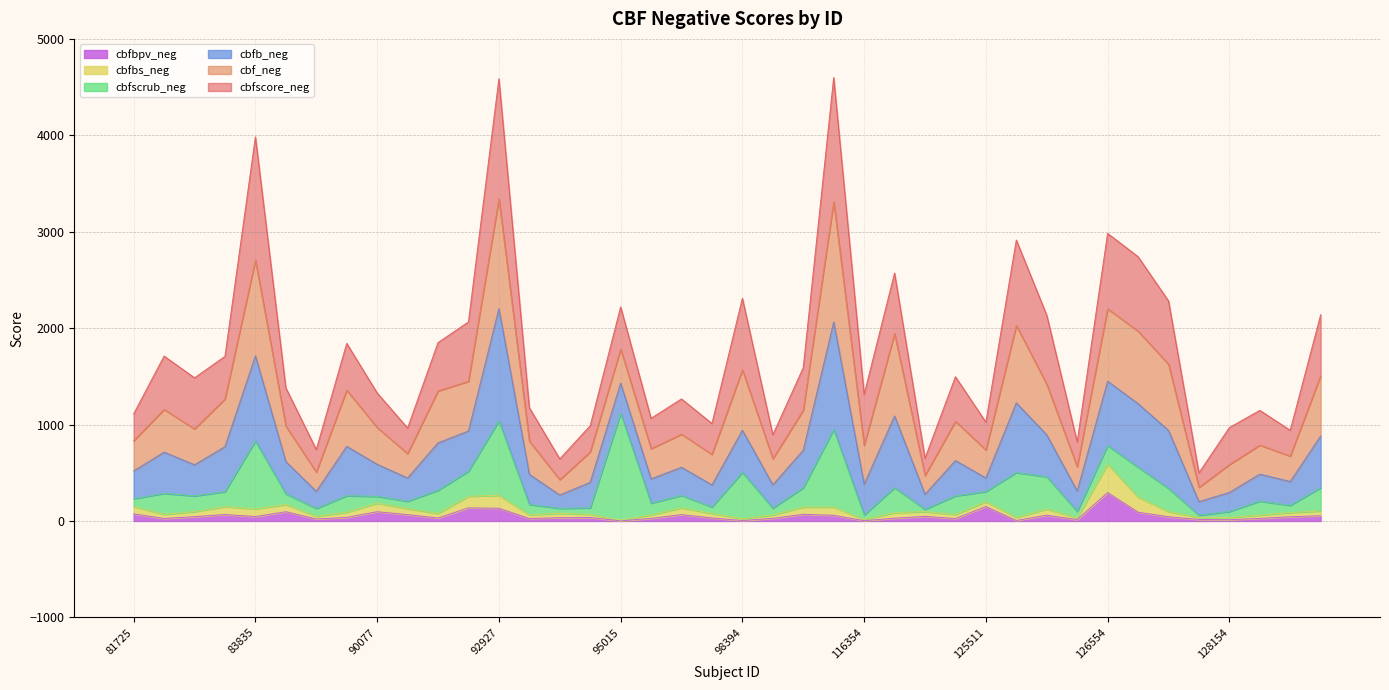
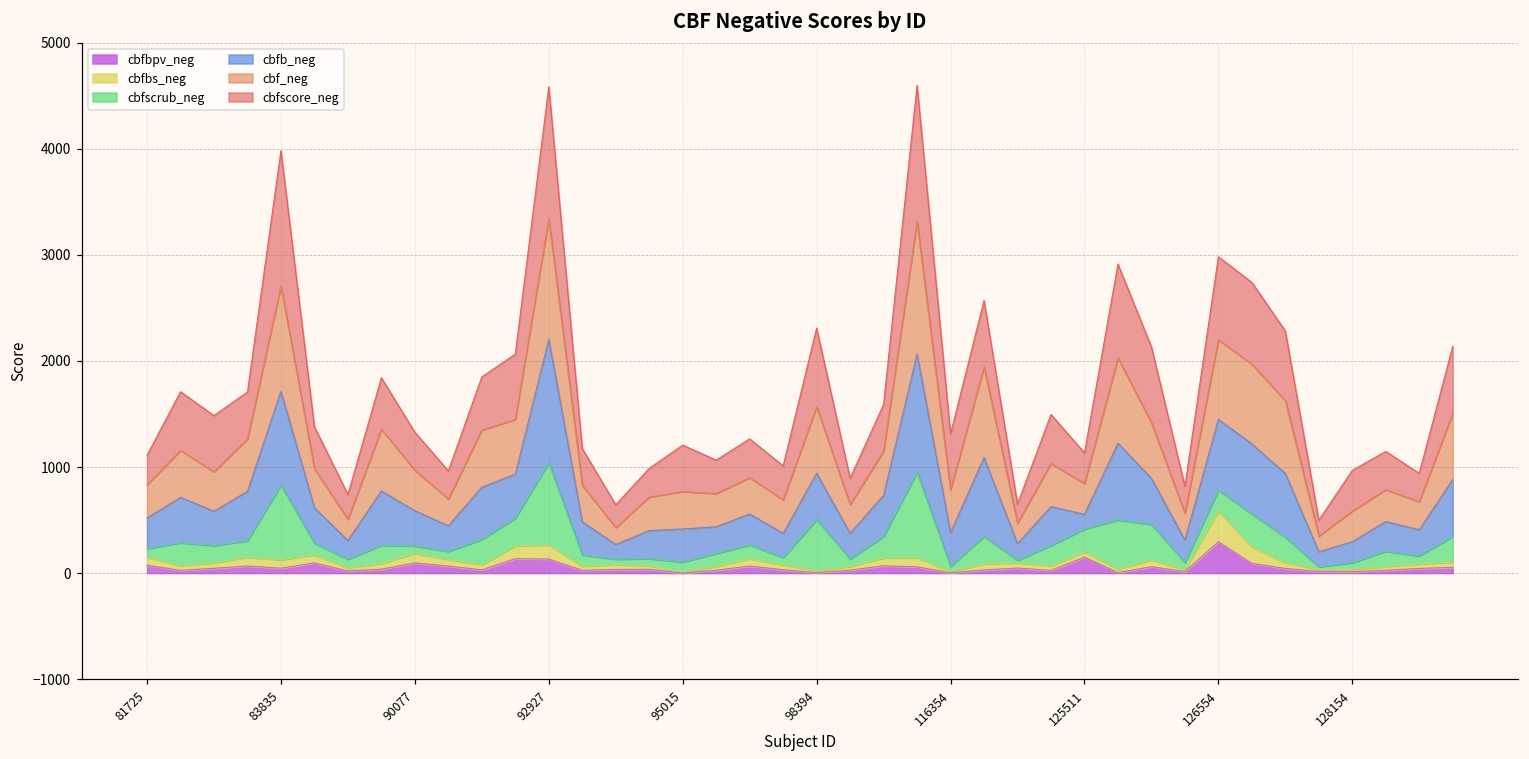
  {
    "cbfbpv_neg": {
      "81725": 100,
      "83835": 0,
      "90077": 100,
      "92927": 100,
      "125511": 200,
      "126554": 300
    },
    "cbfbs_neg": {
      "81725": 100,
      "83835": 100,
      "90077": 100,
      "92927": 100,
      "125511": 100,
      "126554": 300
    },
    "cbfscrub_neg": {
      "81725": 100,
      "83835": 700,
      "90077": 100,
      "92927": 800,
-     "95015": 1100,
+     "95015": 100,
      "98394": 500,
      "116354": 0,
-     "125511": 100,
+     "125511": 200,
      "126554": 200,
      "128154": 100
    },
    "cbfb_neg": {
      "81725": 300,
      "83835": 900,
      "90077": 300,
      "92927": 1200,
      "95015": 300,
      "98394": 400,
      "116354": 300,
      "125511": 100,
      "126554": 700,
      "128154": 200
    }
  }
